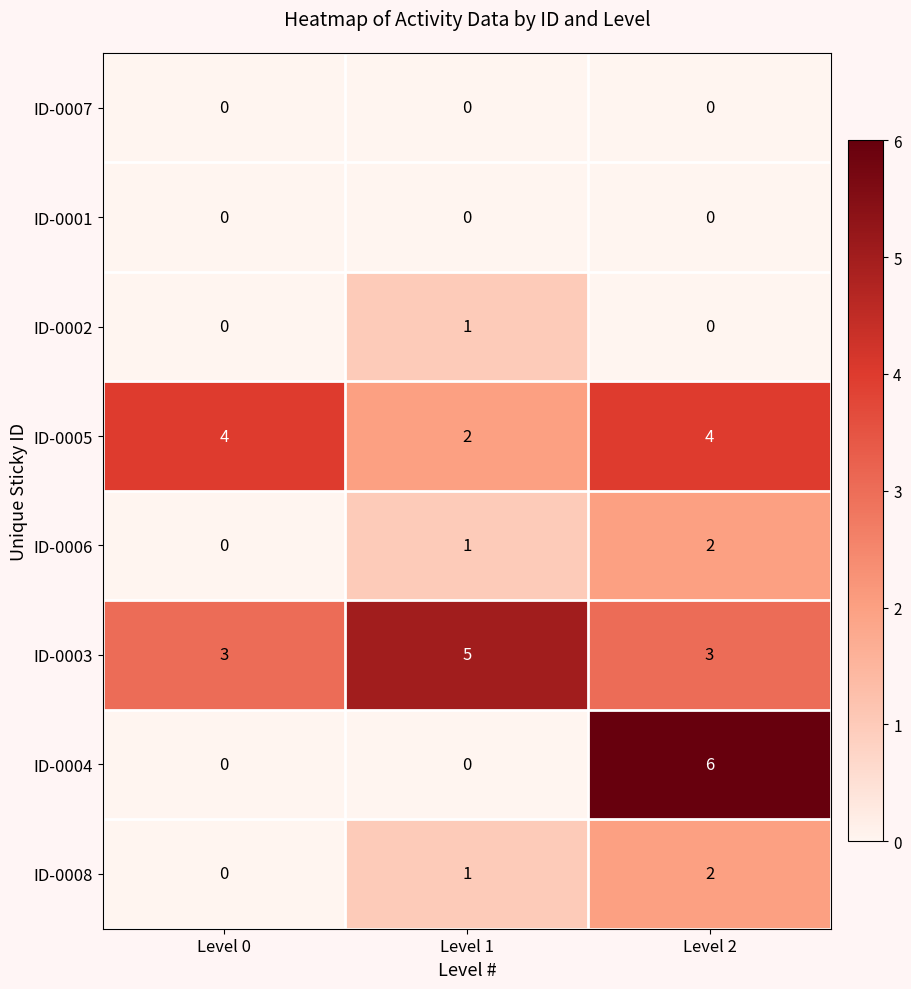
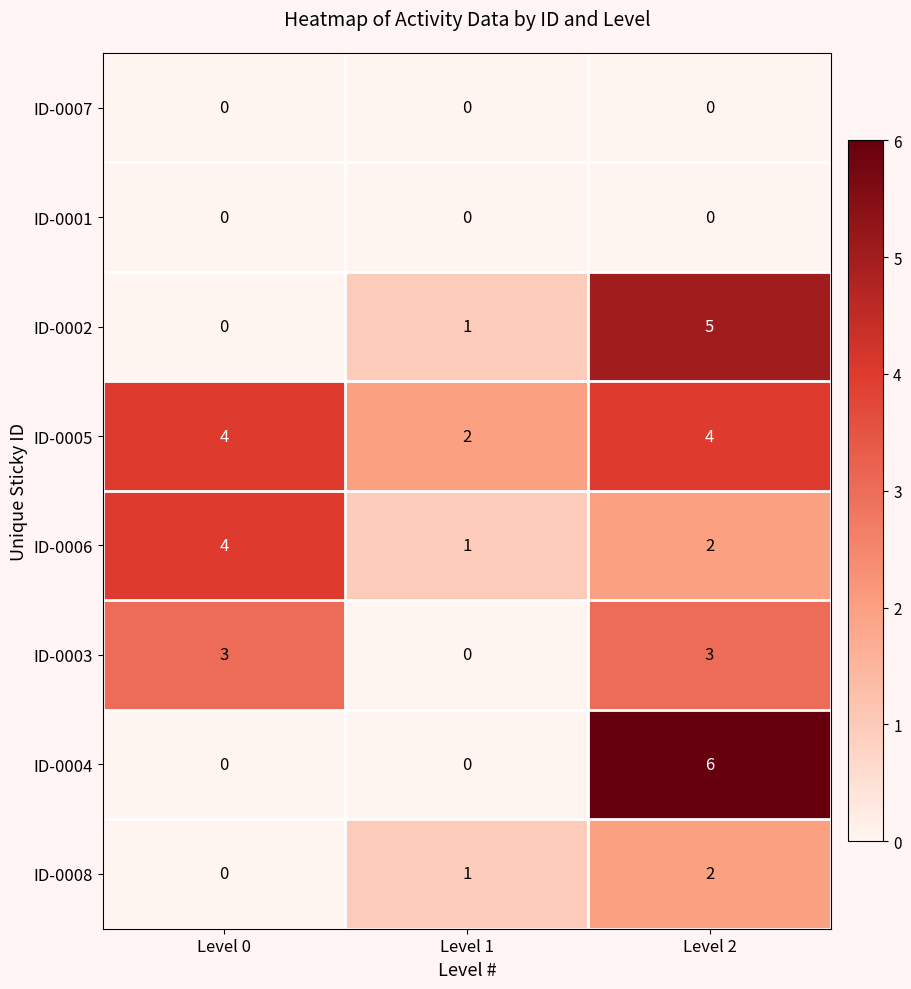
  {
    "ID-0007": {
      "Level 0": 0,
      "Level 1": 0,
      "Level 2": 0
    },
    "ID-0001": {
      "Level 0": 0,
      "Level 1": 0,
      "Level 2": 0
    },
    "ID-0002": {
      "Level 0": 0,
      "Level 1": 1,
-     "Level 2": 0
+     "Level 2": 5
    },
    "ID-0005": {
      "Level 0": 4,
      "Level 1": 2,
      "Level 2": 4
    },
    "ID-0006": {
-     "Level 0": 0,
+     "Level 0": 4,
      "Level 1": 1,
      "Level 2": 2
    },
    "ID-0003": {
      "Level 0": 3,
-     "Level 1": 5,
+     "Level 1": 0,
      "Level 2": 3
    },
    "ID-0004": {
      "Level 0": 0,
      "Level 1": 0,
      "Level 2": 6
    },
    "ID-0008": {
      "Level 0": 0,
      "Level 1": 1,
      "Level 2": 2
    }
  }
